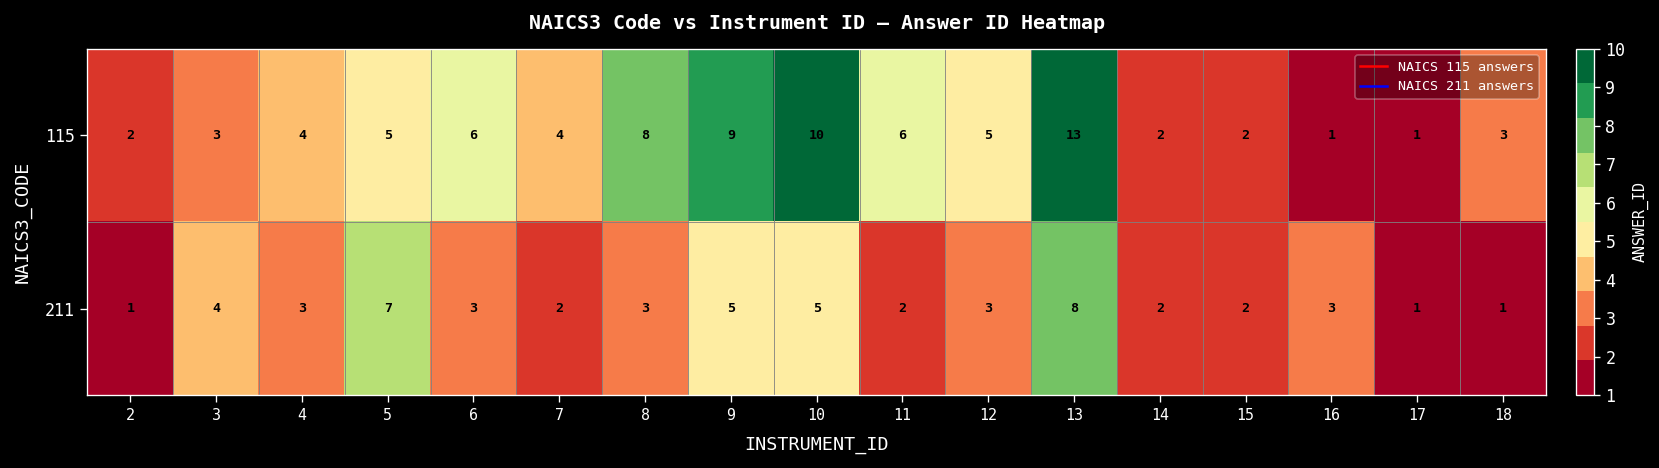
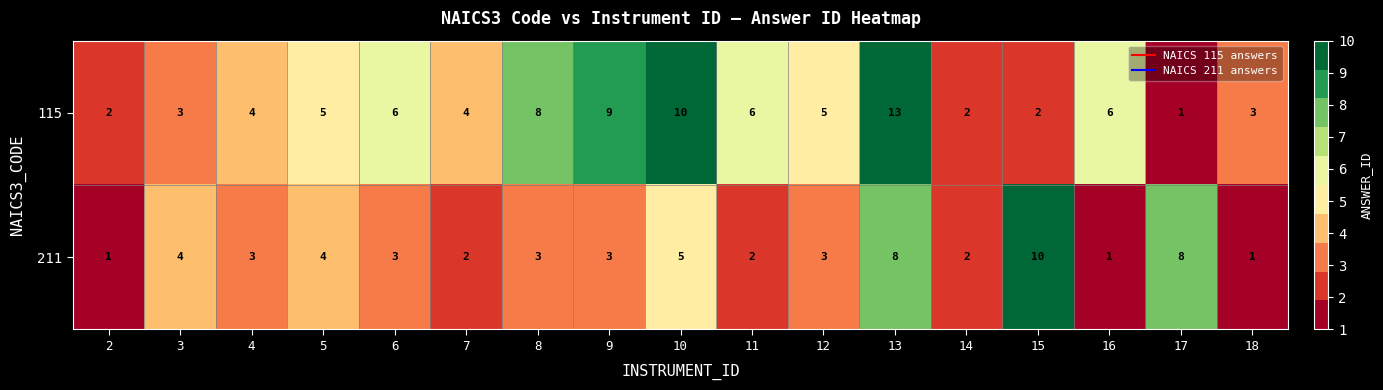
  {
    "115": {
      "2": 2,
      "3": 3,
      "4": 4,
      "5": 5,
      "6": 6,
      "7": 4,
      "8": 8,
      "9": 9,
      "10": 10,
      "11": 6,
      "12": 5,
      "13": 13,
      "14": 2,
      "15": 2,
-     "16": 1,
+     "16": 6,
      "17": 1,
      "18": 3
    },
    "211": {
      "2": 1,
      "3": 4,
      "4": 3,
-     "5": 7,
+     "5": 4,
      "6": 3,
      "7": 2,
      "8": 3,
-     "9": 5,
+     "9": 3,
      "10": 5,
      "11": 2,
      "12": 3,
      "13": 8,
      "14": 2,
-     "15": 2,
-     "16": 3,
-     "17": 1,
+     "15": 10,
+     "16": 1,
+     "17": 8,
      "18": 1
    }
  }
